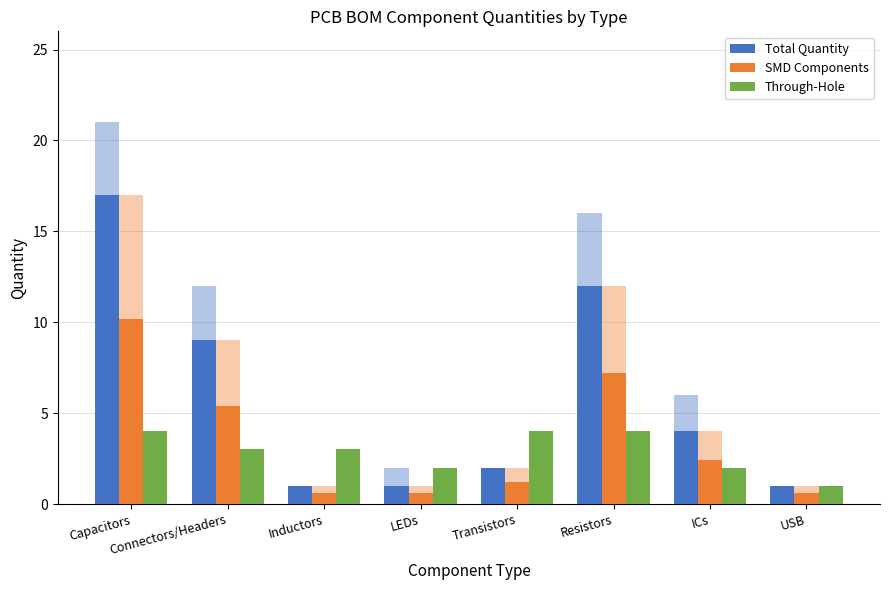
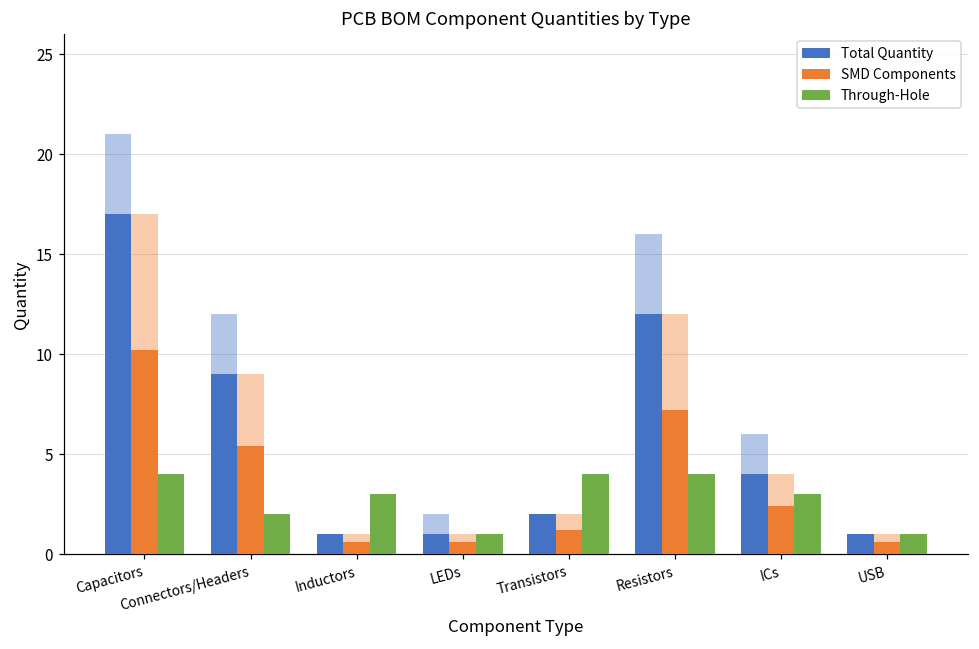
  {
    "Through-Hole": {
      "Capacitors": 4,
-     "Connectors/Headers": 3,
+     "Connectors/Headers": 2,
      "Inductors": 3,
-     "LEDs": 2,
+     "LEDs": 1,
      "Transistors": 4,
      "Resistors": 4,
-     "ICs": 2,
+     "ICs": 3,
      "USB": 1
    }
  }
